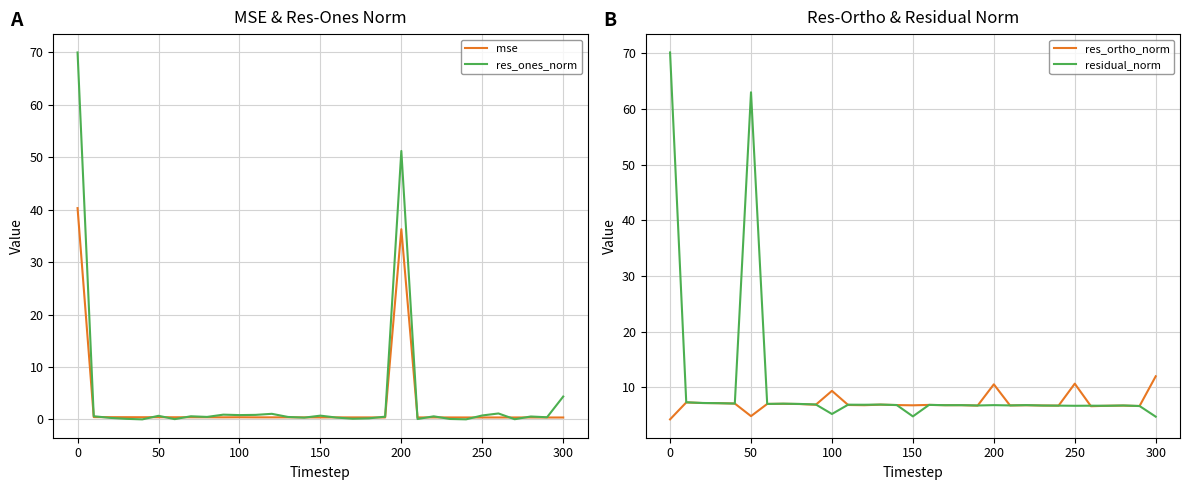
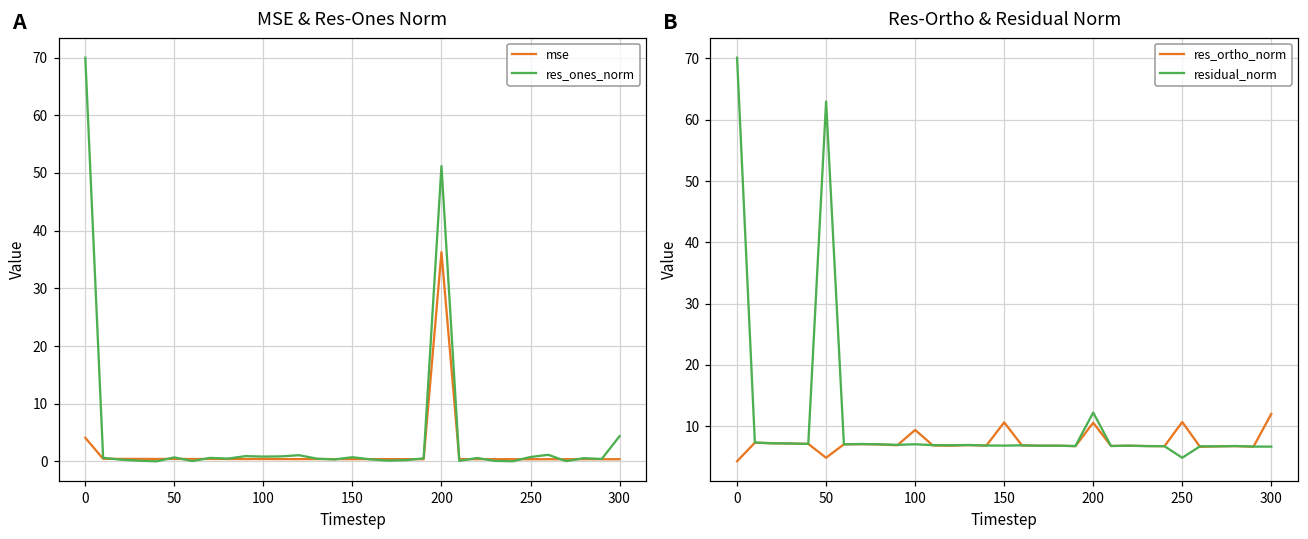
  {
    "MSE & Res-Ones Norm": {
      "mse": {
-       "0": 40,
+       "0": 4,
        "200": 36,
        "300": 0
      },
      "res_ones_norm": {
        "0": 70,
        "200": 51,
        "300": 4
      }
    },
    "Res-Ortho & Residual Norm": {
      "res_ortho_norm": {
        "0": 4,
        "50": 5,
        "100": 9,
-       "150": 7,
+       "150": 11,
        "200": 11,
        "250": 11,
        "300": 12
      },
      "residual_norm": {
        "0": 70,
        "50": 63,
-       "100": 5,
-       "150": 5,
-       "200": 7,
-       "250": 7,
-       "300": 5
+       "100": 7,
+       "150": 7,
+       "200": 12,
+       "250": 5,
+       "300": 7
      }
    }
  }
